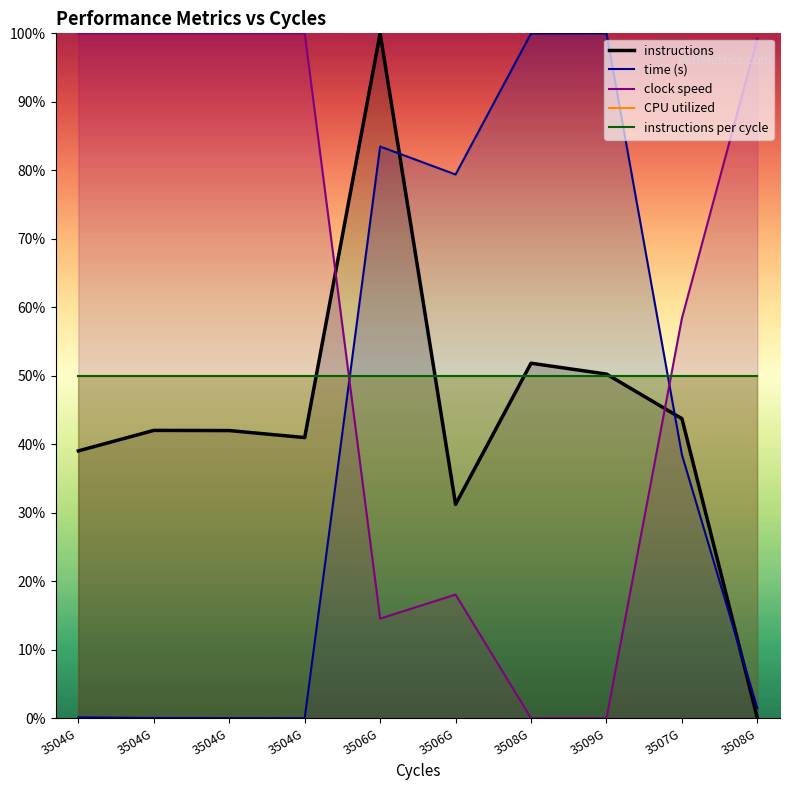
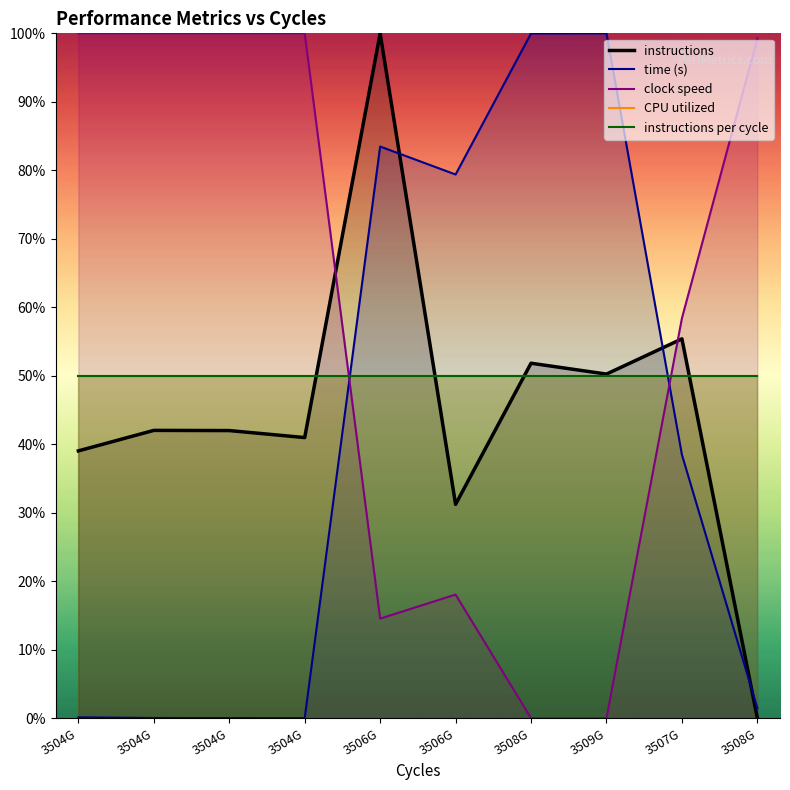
  {
    "instructions": {
-     "3507G": "44%"
+     "3507G": "55%"
    },
    "time (s)": {
      "3509G": "100%",
      "3507G": "38%"
    },
    "clock speed": {
      "3509G": "0%",
      "3507G": "58%"
    },
    "instructions per cycle": {
      "3507G": "50%"
    }
  }
